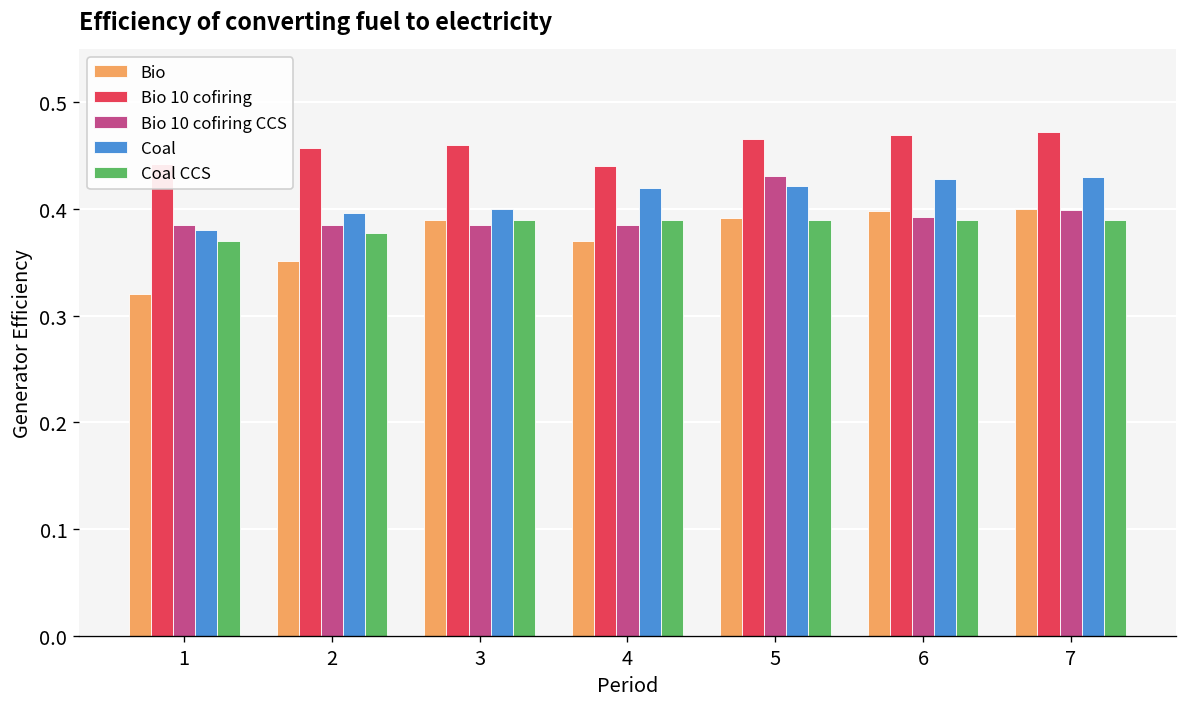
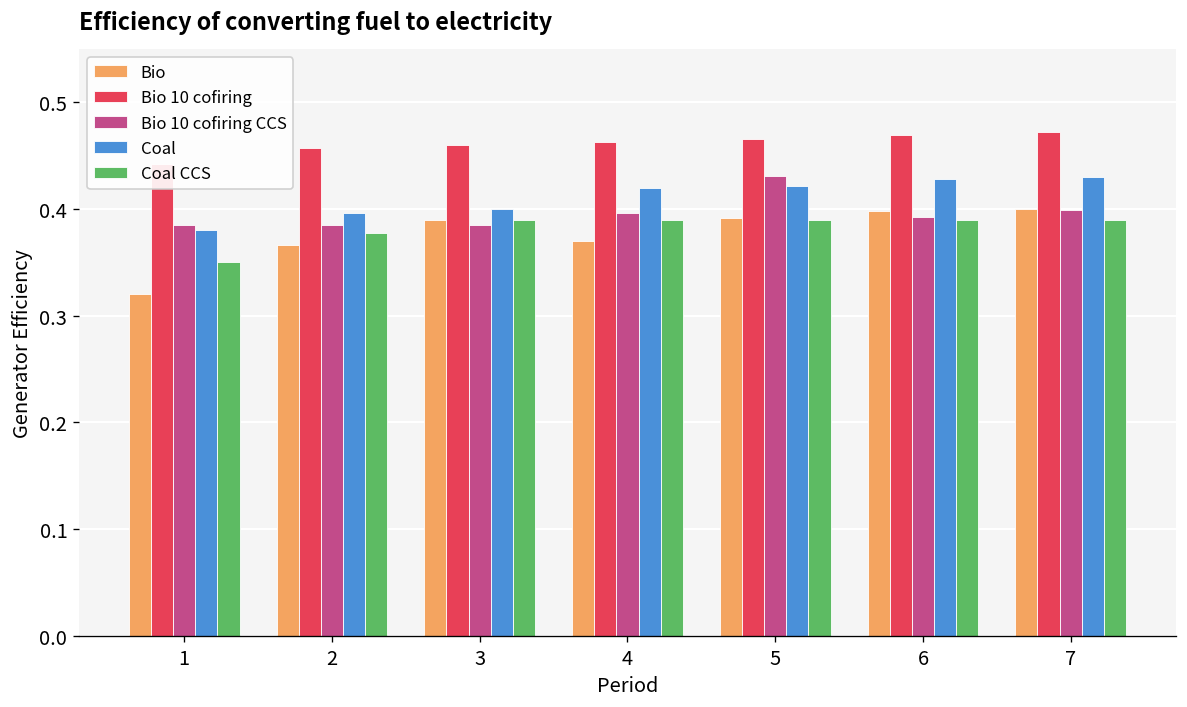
  {
    "Bio": {
      "1": 0.32,
-     "2": 0.35,
+     "2": 0.37,
      "3": 0.39,
      "4": 0.37,
      "5": 0.39,
      "6": 0.40,
      "7": 0.40
    },
    "Bio 10 cofiring": {
      "2": 0.46,
      "3": 0.46,
-     "4": 0.44,
+     "4": 0.46,
      "5": 0.47,
      "6": 0.47,
      "7": 0.47
    },
    "Bio 10 cofiring CCS": {
      "1": 0.39,
      "2": 0.39,
      "3": 0.39,
-     "4": 0.39,
+     "4": 0.40,
      "5": 0.43,
      "6": 0.39,
      "7": 0.40
    },
    "Coal": {
      "1": 0.38,
      "2": 0.40,
      "3": 0.40,
      "4": 0.42,
      "5": 0.42,
      "6": 0.43,
      "7": 0.43
    },
    "Coal CCS": {
-     "1": 0.37,
+     "1": 0.35,
      "2": 0.38,
      "3": 0.39,
      "4": 0.39,
      "5": 0.39,
      "6": 0.39,
      "7": 0.39
    }
  }
